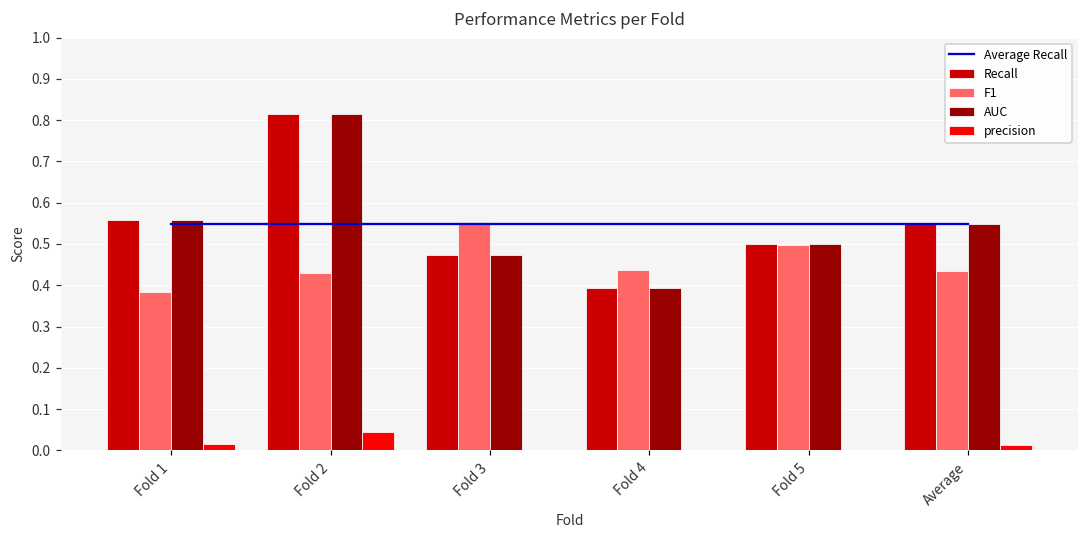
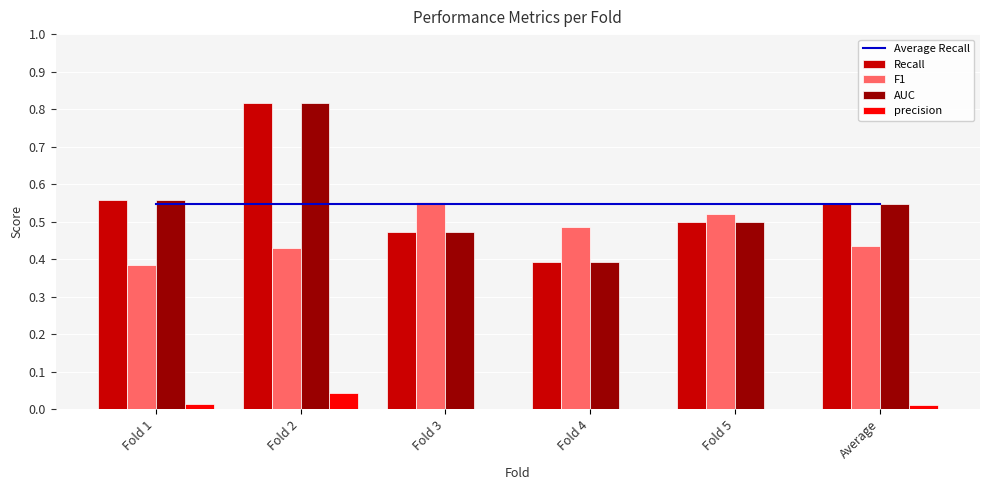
  {
    "Average Recall": {
      "Fold 1": 0.55,
      "Fold 2": 0.55,
      "Fold 3": 0.55,
      "Fold 4": 0.55,
      "Fold 5": 0.55,
      "Average": 0.55
    },
    "F1": {
      "Fold 1": 0.38,
      "Fold 2": 0.43,
      "Fold 3": 0.55,
-     "Fold 4": 0.44,
-     "Fold 5": 0.50,
+     "Fold 4": 0.49,
+     "Fold 5": 0.52,
      "Average": 0.43
    }
  }
